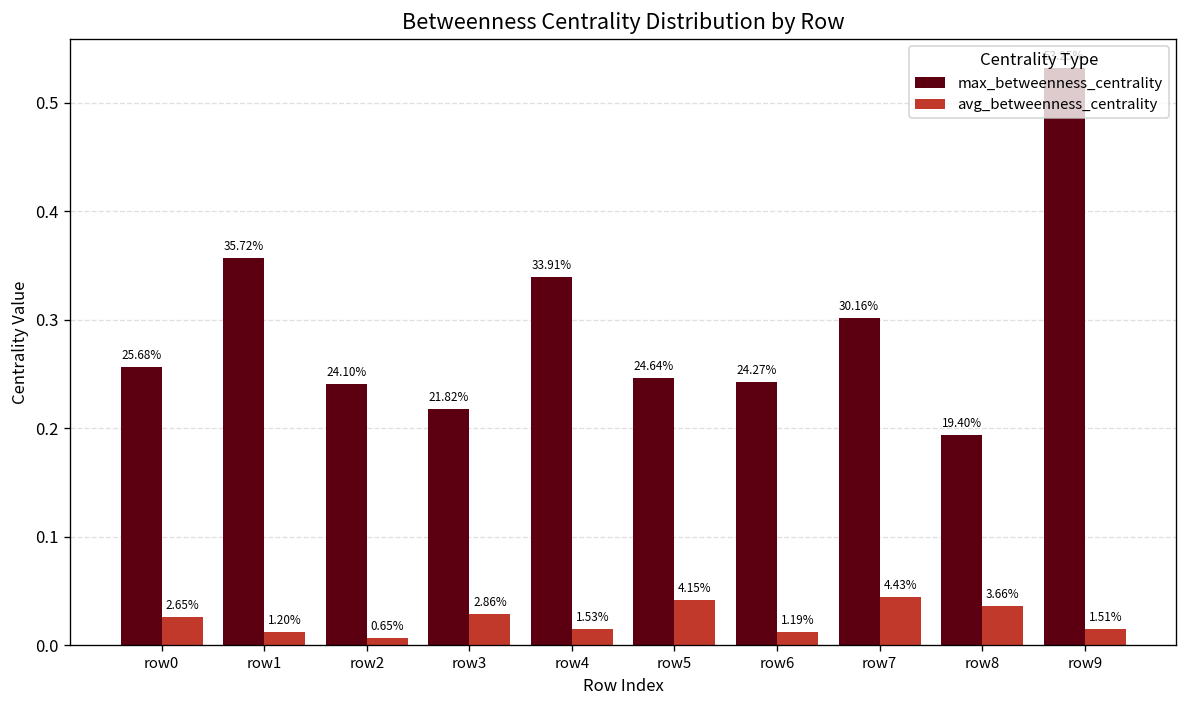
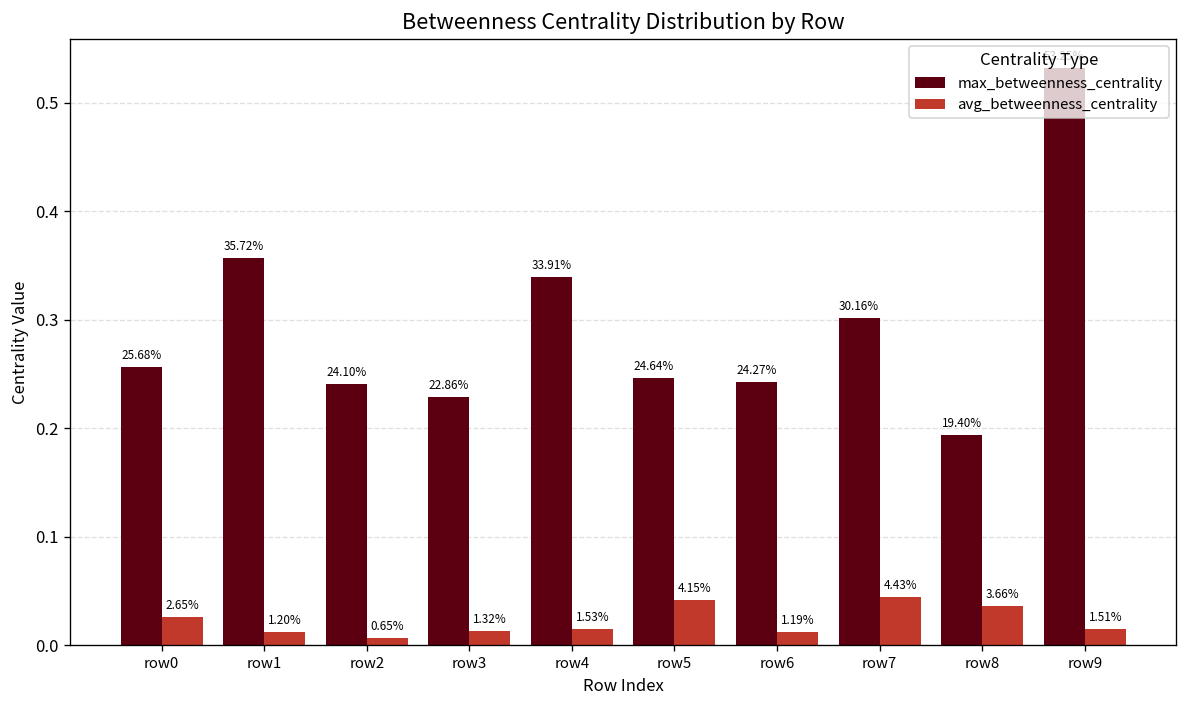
  {
    "max_betweenness_centrality": {
      "row0": "25.68%",
      "row1": "35.72%",
      "row2": "24.10%",
-     "row3": "21.82%",
+     "row3": "22.86%",
      "row4": "33.91%",
      "row5": "24.64%",
      "row6": "24.27%",
      "row7": "30.16%",
      "row8": "19.40%"
    },
    "avg_betweenness_centrality": {
      "row0": "2.65%",
      "row1": "1.20%",
      "row2": "0.65%",
-     "row3": "2.86%",
+     "row3": "1.32%",
      "row4": "1.53%",
      "row5": "4.15%",
      "row6": "1.19%",
      "row7": "4.43%",
      "row8": "3.66%",
      "row9": "1.51%"
    }
  }
